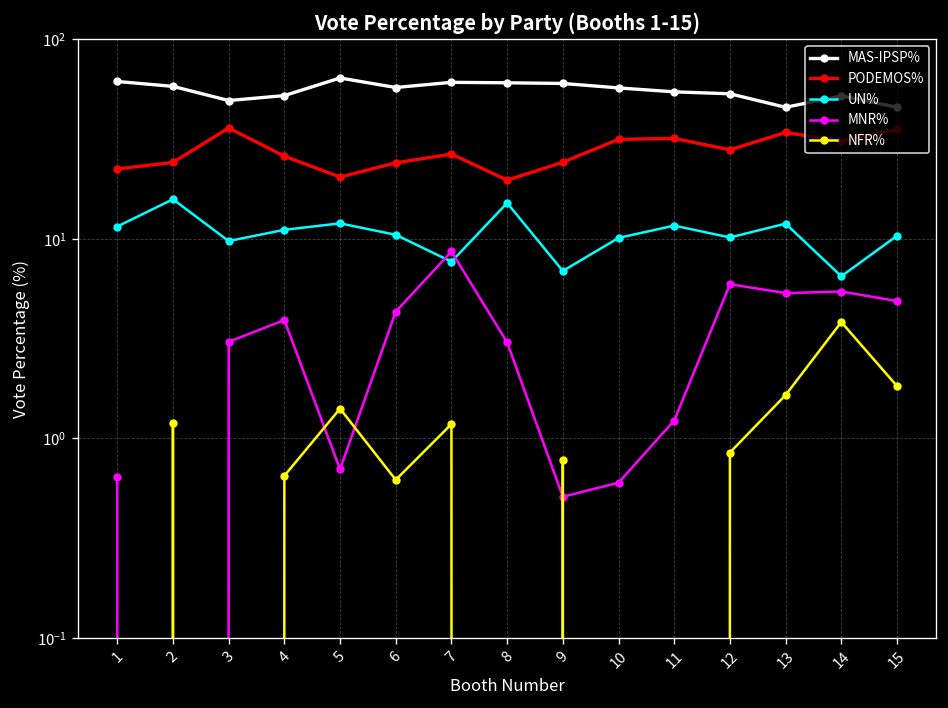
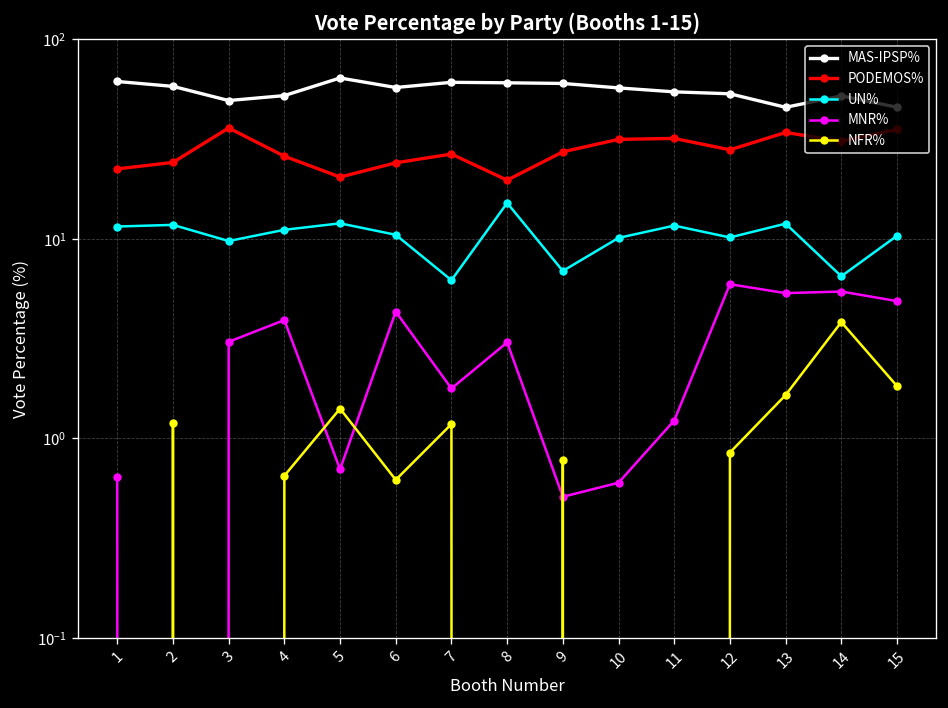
  {
    "MAS-IPSP%": {
      "1": 62,
      "2": 58,
      "3": 49,
      "4": 52,
      "5": 64,
      "6": 57,
      "7": 61,
      "8": 61,
      "9": 60,
      "10": 57,
      "11": 55,
      "12": 53,
      "13": 46
    },
    "PODEMOS%": {
      "1": 22,
      "2": 24,
      "3": 36,
      "4": 26,
      "5": 20,
      "6": 24,
      "7": 27,
      "8": 20,
-     "9": 24,
+     "9": 27,
      "10": 32,
      "11": 32,
      "12": 28,
      "13": 34
    },
    "UN%": {
      "1": 12,
-     "2": 16,
+     "2": 12,
      "3": 10,
      "4": 11,
      "5": 12,
      "6": 10,
-     "7": 8,
+     "7": 6.2,
      "8": 15,
      "9": 6.9,
      "10": 10,
      "11": 12,
      "12": 10,
      "13": 12,
      "14": 6.5,
      "15": 10
    },
    "MNR%": {
      "1": 0.64,
      "3": 3.1,
      "4": 3.9,
      "5": 0.7,
      "6": 4.3,
-     "7": 9,
+     "7": 1.8,
      "8": 3.0,
      "9": 0.5,
      "10": 0.6,
      "11": 1.2,
      "12": 5.9,
      "13": 5.4,
      "14": 5.5,
      "15": 4.9
    },
    "NFR%": {
      "2": 1.2,
      "4": 0.65,
      "5": 1.4,
      "6": 0.6,
      "7": 1.2,
      "9": 0.8,
      "12": 0.9,
      "13": 1.7,
      "14": 3.8,
      "15": 1.8
    }
  }
